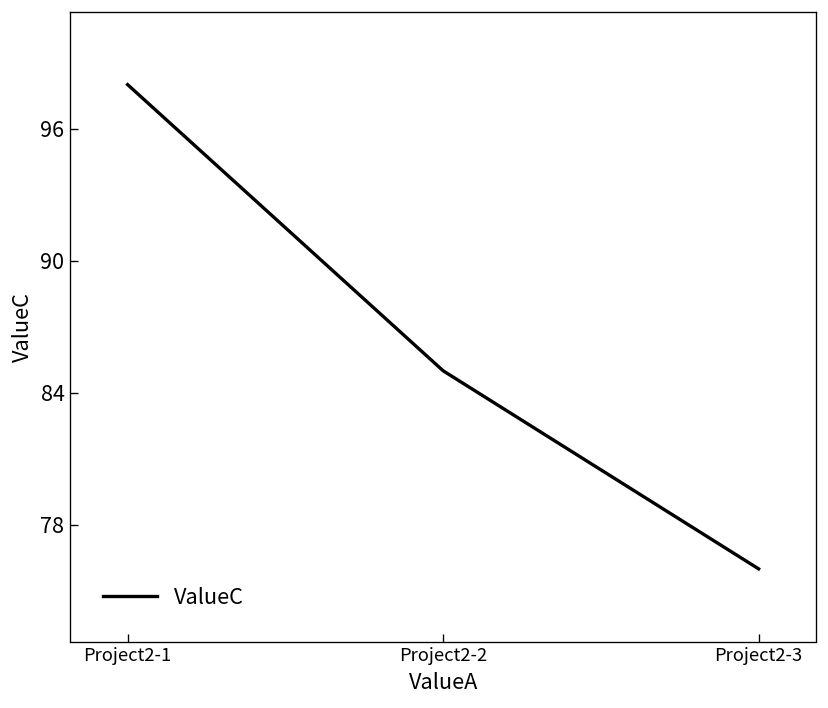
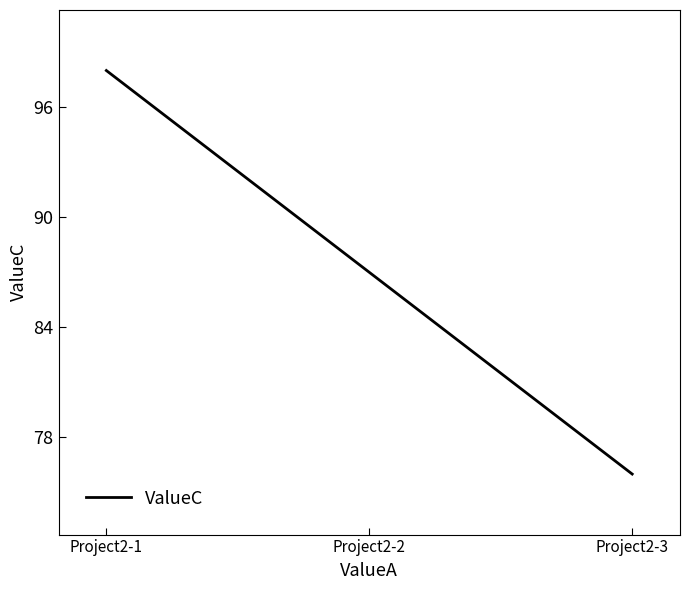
  {
    "Project2-1": 98,
-   "Project2-2": 85,
+   "Project2-2": 87,
    "Project2-3": 76
  }
